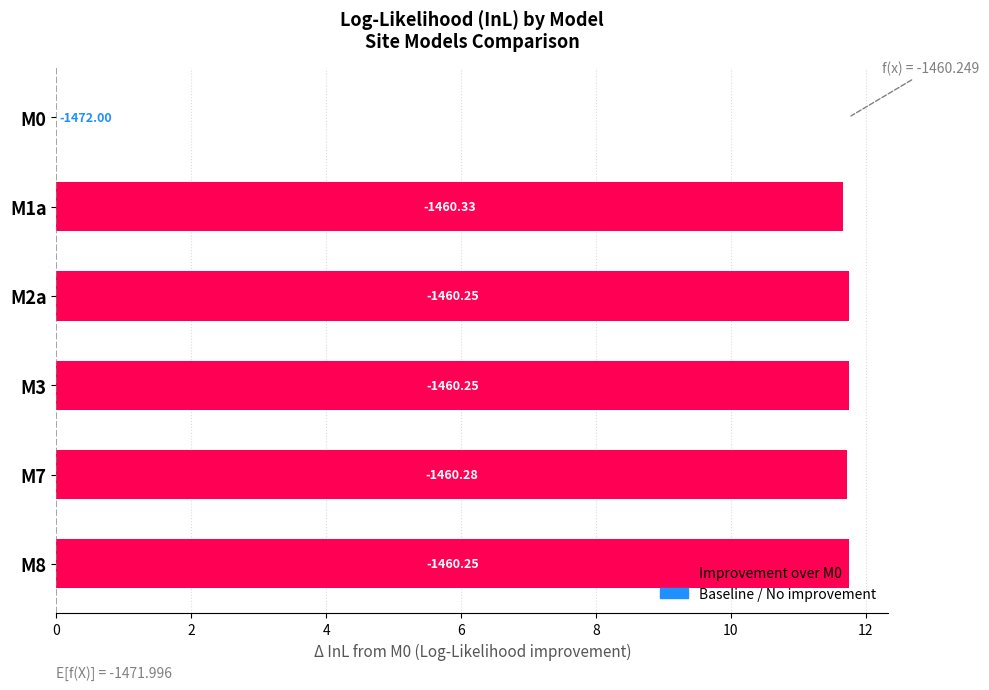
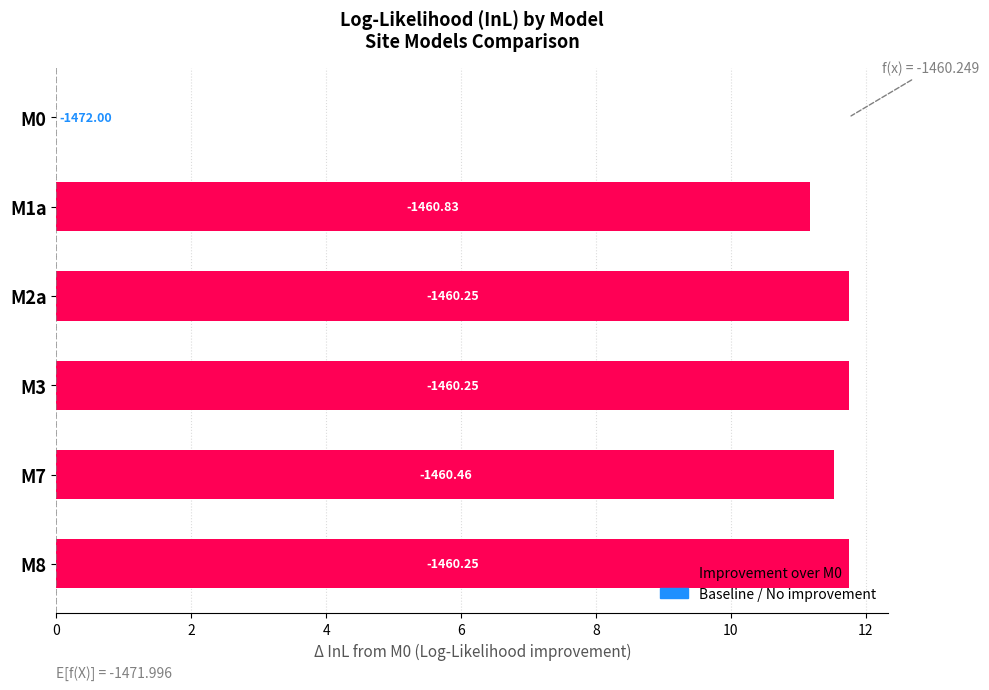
  {
-   "M1a": -1460.33,
-   "M7": -1460.28
+   "M1a": -1460.83,
+   "M7": -1460.46
  }
